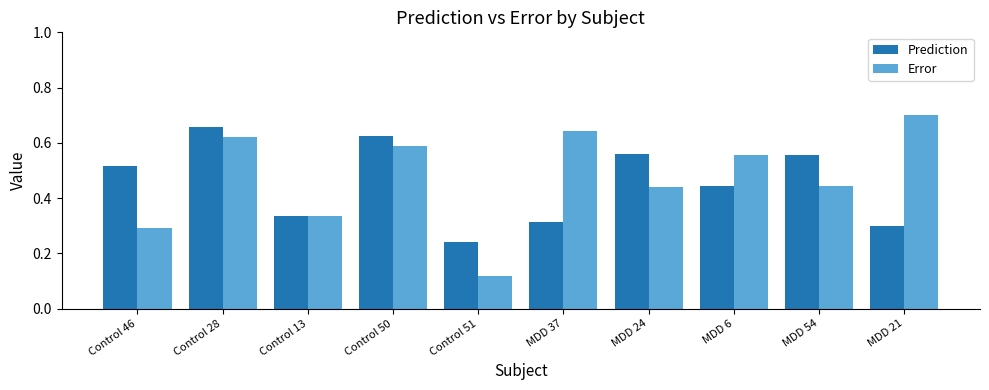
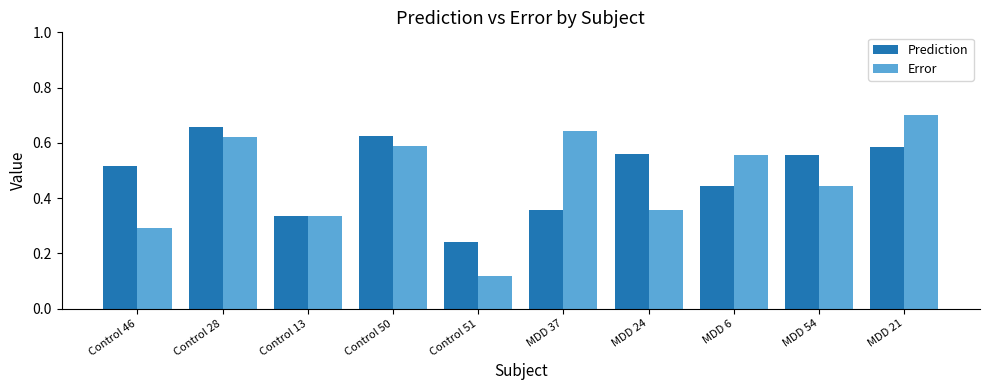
  {
    "Prediction": {
      "Control 46": 0.52,
      "Control 28": 0.66,
      "Control 13": 0.33,
      "Control 50": 0.62,
      "Control 51": 0.24,
-     "MDD 37": 0.31,
+     "MDD 37": 0.36,
      "MDD 24": 0.56,
      "MDD 6": 0.44,
      "MDD 54": 0.56,
-     "MDD 21": 0.30
+     "MDD 21": 0.58
    },
    "Error": {
      "Control 46": 0.29,
      "Control 28": 0.62,
      "Control 13": 0.33,
      "Control 50": 0.59,
      "Control 51": 0.12,
      "MDD 37": 0.64,
-     "MDD 24": 0.44,
+     "MDD 24": 0.36,
      "MDD 6": 0.56,
      "MDD 54": 0.44,
      "MDD 21": 0.70
    }
  }
